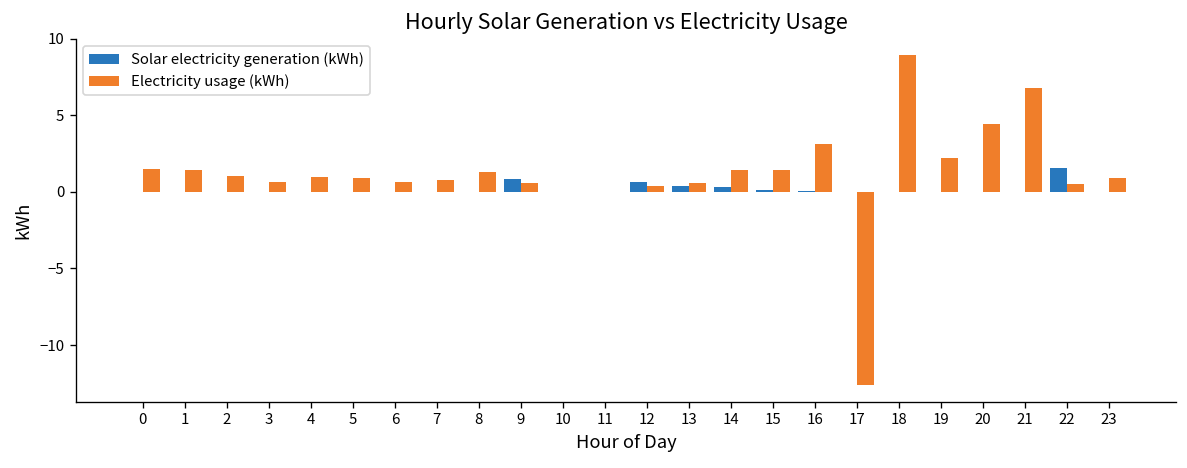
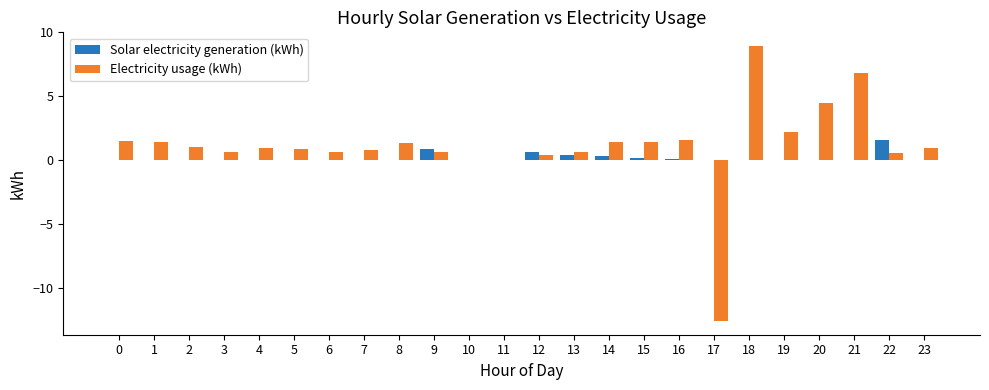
  {
    "Solar electricity generation (kWh)": {
      "0": 0.0,
      "1": 0.0,
      "2": 0.0,
      "3": 0.0,
      "4": 0.0,
      "9": 0.8,
      "10": 0.0,
      "11": 0.0,
      "12": 0.7,
      "13": 0.4,
      "14": 0.3,
      "18": 0.0,
      "22": 1.6,
      "23": 0.0
    },
    "Electricity usage (kWh)": {
      "0": 1.5,
      "1": 1.4,
      "2": 1.0,
      "3": 0.6,
      "4": 1.0,
      "5": 0.9,
      "6": 0.6,
      "7": 0.8,
      "8": 1.3,
      "9": 0.6,
      "10": 0.0,
      "11": 0.0,
      "12": 0.4,
      "13": 0.6,
      "14": 1.4,
      "15": 1.4,
-     "16": 3.1,
+     "16": 1.6,
      "17": -12.6,
      "18": 8.9,
      "19": 2.2,
      "20": 4.4,
      "21": 6.8,
      "22": 0.5,
      "23": 0.9
    }
  }
